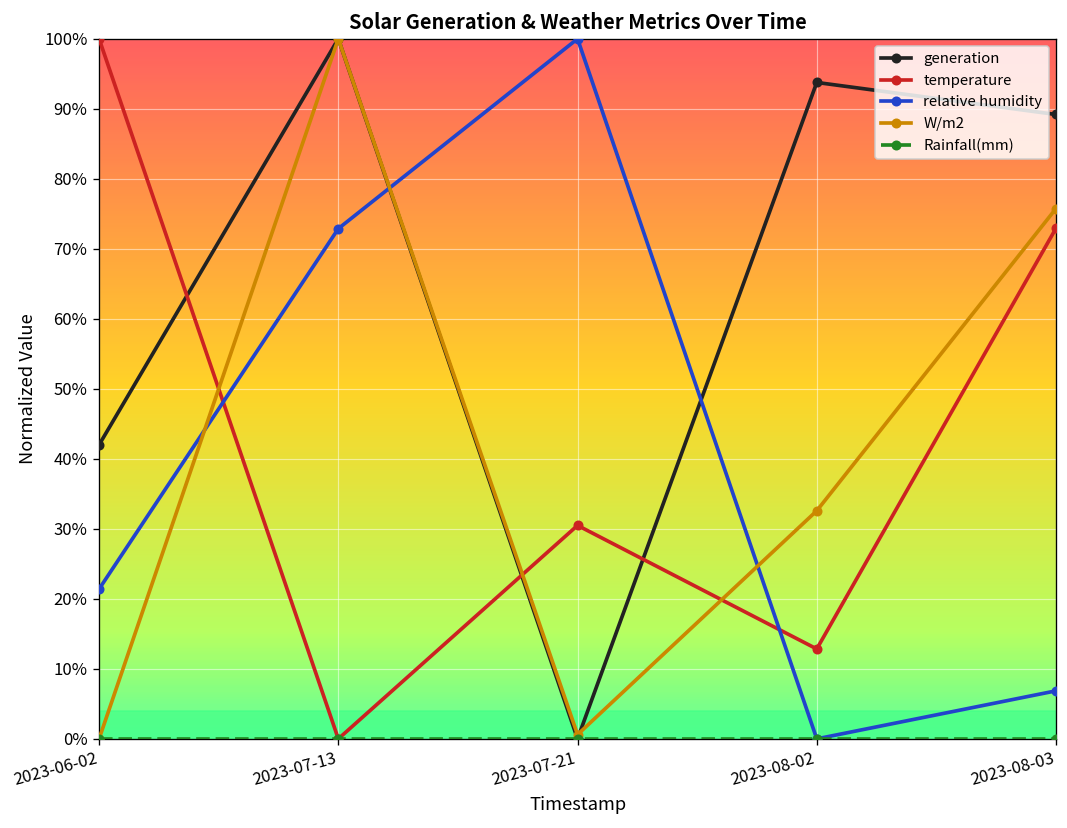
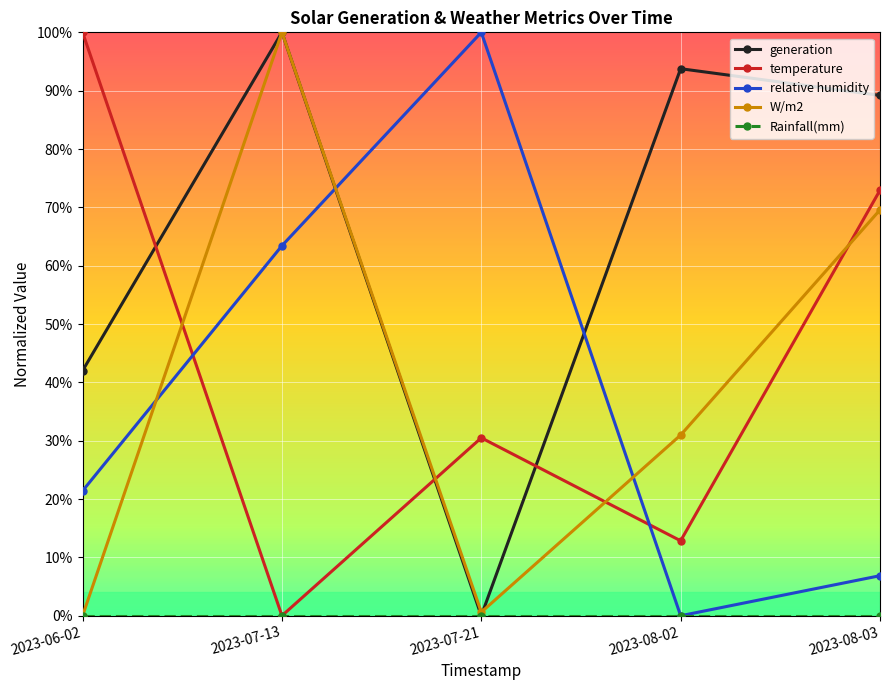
  {
    "generation": {
      "2023-06-02": "42%",
      "2023-08-02": "94%",
      "2023-08-03": "89%"
    },
    "temperature": {
      "2023-06-02": "100%",
      "2023-07-21": "30%",
      "2023-08-02": "13%",
      "2023-08-03": "73%"
    },
    "relative humidity": {
      "2023-06-02": "21%",
-     "2023-07-13": "73%",
+     "2023-07-13": "63%",
      "2023-07-21": "100%",
      "2023-08-03": "7%"
    },
    "W/m2": {
-     "2023-08-02": "33%",
-     "2023-08-03": "76%"
+     "2023-08-02": "31%",
+     "2023-08-03": "70%"
    }
  }
